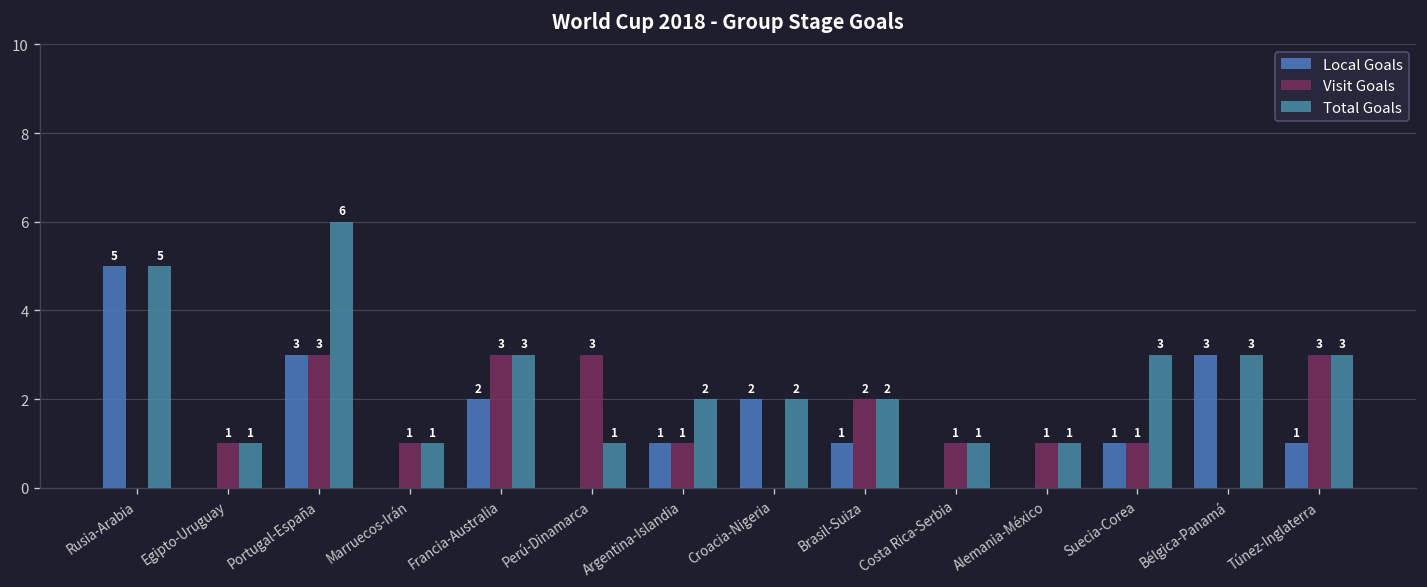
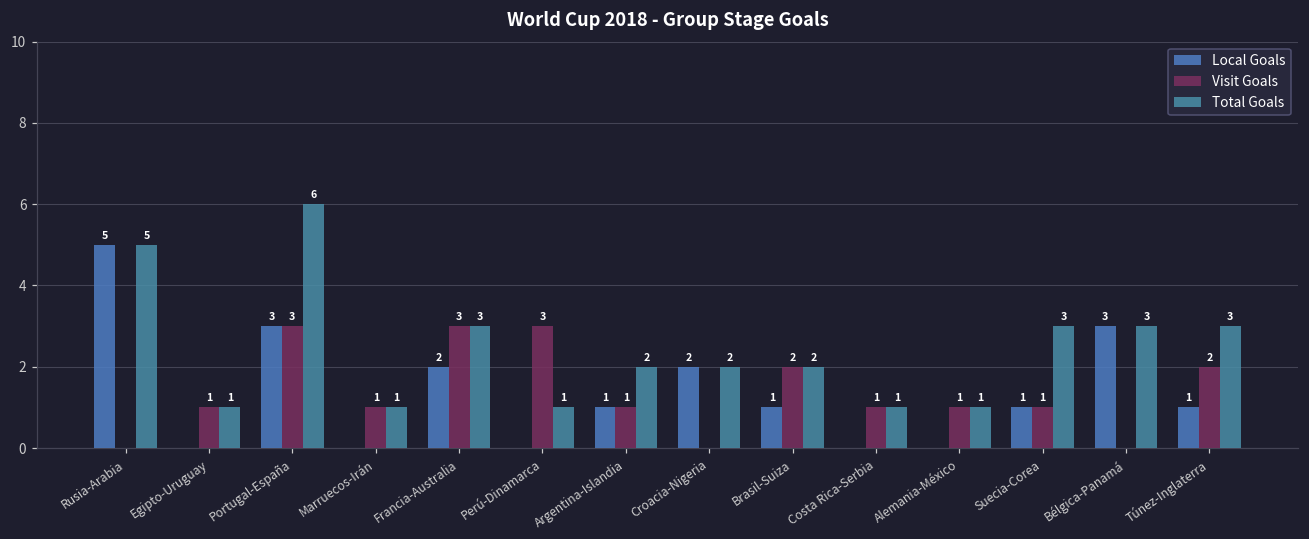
  {
    "Visit Goals": {
      "Egipto-Uruguay": 1,
      "Portugal-España": 3,
      "Marruecos-Irán": 1,
      "Francia-Australia": 3,
      "Perú-Dinamarca": 3,
      "Argentina-Islandia": 1,
      "Brasil-Suiza": 2,
      "Costa Rica-Serbia": 1,
      "Alemania-México": 1,
      "Suecia-Corea": 1,
-     "Túnez-Inglaterra": 3
+     "Túnez-Inglaterra": 2
    }
  }
